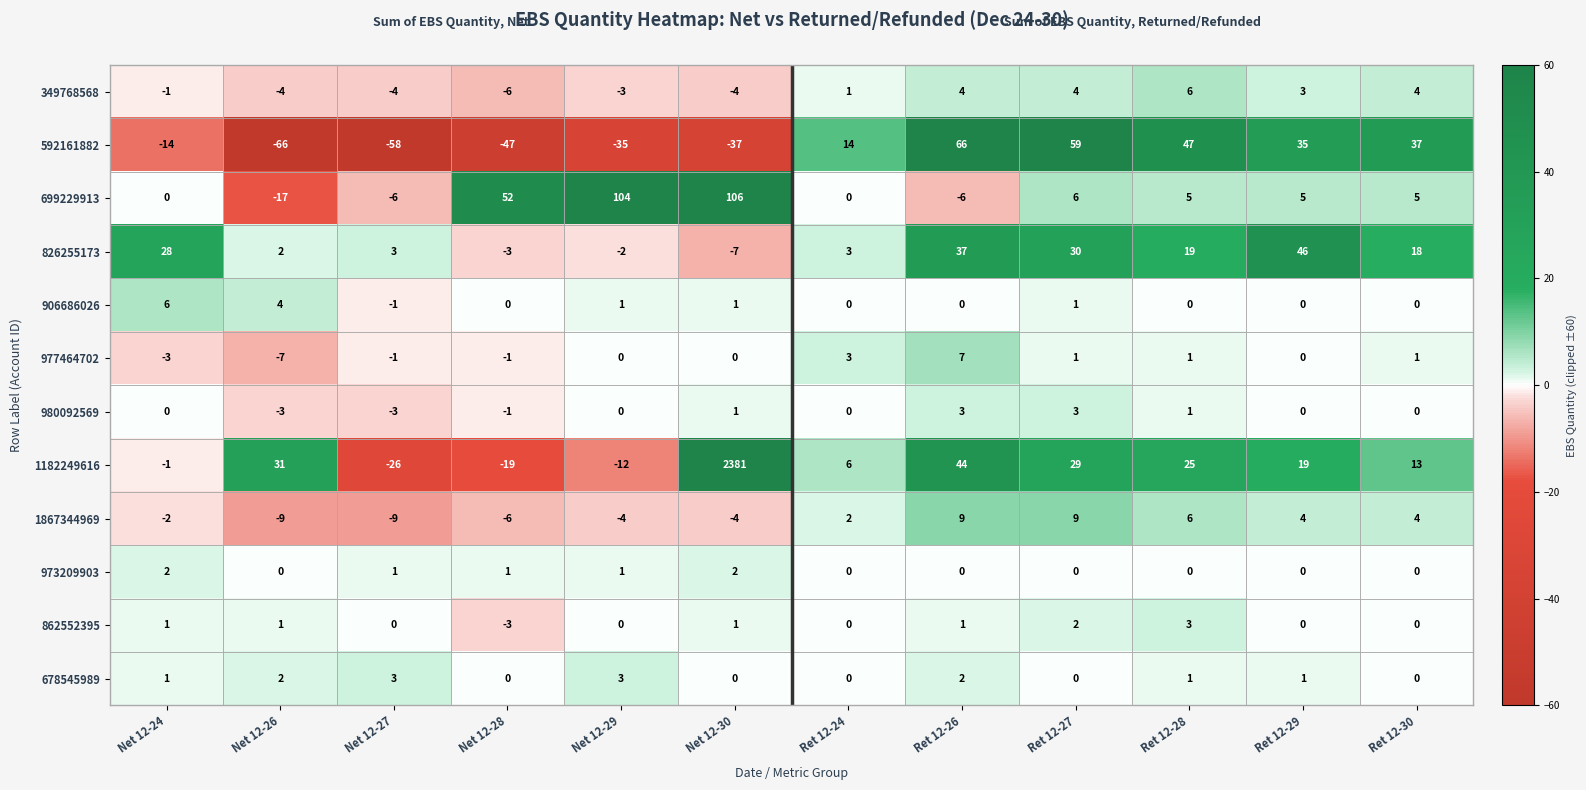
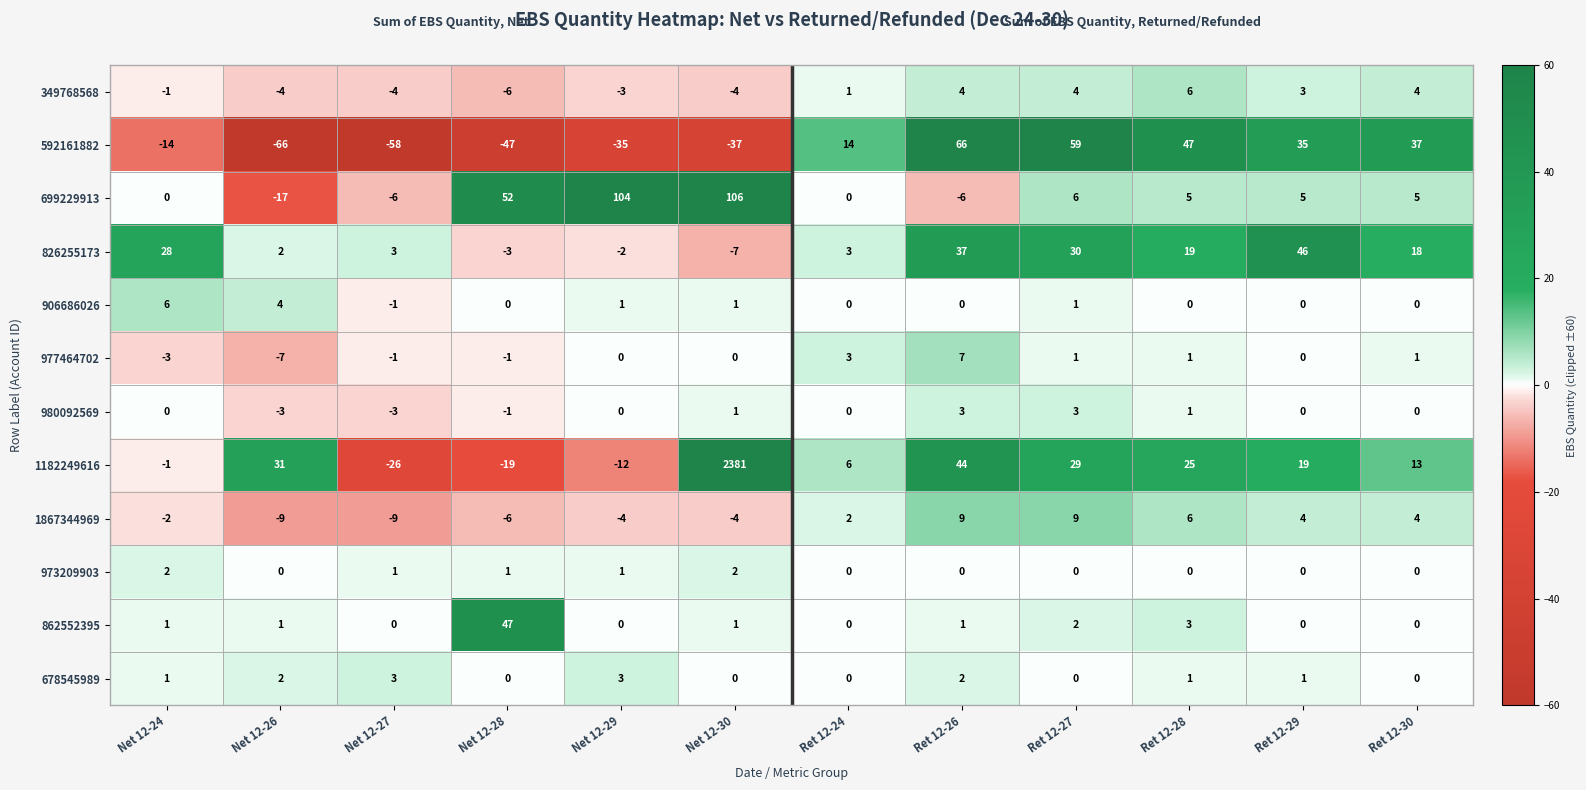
  {
    "349768568": {
      "Net 12-24": -1,
      "Net 12-26": -4,
      "Net 12-27": -4,
      "Net 12-28": -6,
      "Net 12-29": -3,
      "Net 12-30": -4,
      "Ret 12-24": 1,
      "Ret 12-26": 4,
      "Ret 12-27": 4,
      "Ret 12-28": 6,
      "Ret 12-29": 3,
      "Ret 12-30": 4
    },
    "592161882": {
      "Net 12-24": -14,
      "Net 12-26": -66,
      "Net 12-27": -58,
      "Net 12-28": -47,
      "Net 12-29": -35,
      "Net 12-30": -37,
      "Ret 12-24": 14,
      "Ret 12-26": 66,
      "Ret 12-27": 59,
      "Ret 12-28": 47,
      "Ret 12-29": 35,
      "Ret 12-30": 37
    },
    "699229913": {
      "Net 12-24": 0,
      "Net 12-26": -17,
      "Net 12-27": -6,
      "Net 12-28": 52,
      "Net 12-29": 104,
      "Net 12-30": 106,
      "Ret 12-24": 0,
      "Ret 12-26": -6,
      "Ret 12-27": 6,
      "Ret 12-28": 5,
      "Ret 12-29": 5,
      "Ret 12-30": 5
    },
    "826255173": {
      "Net 12-24": 28,
      "Net 12-26": 2,
      "Net 12-27": 3,
      "Net 12-28": -3,
      "Net 12-29": -2,
      "Net 12-30": -7,
      "Ret 12-24": 3,
      "Ret 12-26": 37,
      "Ret 12-27": 30,
      "Ret 12-28": 19,
      "Ret 12-29": 46,
      "Ret 12-30": 18
    },
    "906686026": {
      "Net 12-24": 6,
      "Net 12-26": 4,
      "Net 12-27": -1,
      "Net 12-28": 0,
      "Net 12-29": 1,
      "Net 12-30": 1,
      "Ret 12-24": 0,
      "Ret 12-26": 0,
      "Ret 12-27": 1,
      "Ret 12-28": 0,
      "Ret 12-29": 0,
      "Ret 12-30": 0
    },
    "977464702": {
      "Net 12-24": -3,
      "Net 12-26": -7,
      "Net 12-27": -1,
      "Net 12-28": -1,
      "Net 12-29": 0,
      "Net 12-30": 0,
      "Ret 12-24": 3,
      "Ret 12-26": 7,
      "Ret 12-27": 1,
      "Ret 12-28": 1,
      "Ret 12-29": 0,
      "Ret 12-30": 1
    },
    "980092569": {
      "Net 12-24": 0,
      "Net 12-26": -3,
      "Net 12-27": -3,
      "Net 12-28": -1,
      "Net 12-29": 0,
      "Net 12-30": 1,
      "Ret 12-24": 0,
      "Ret 12-26": 3,
      "Ret 12-27": 3,
      "Ret 12-28": 1,
      "Ret 12-29": 0,
      "Ret 12-30": 0
    },
    "1182249616": {
      "Net 12-24": -1,
      "Net 12-26": 31,
      "Net 12-27": -26,
      "Net 12-28": -19,
      "Net 12-29": -12,
      "Net 12-30": 2381,
      "Ret 12-24": 6,
      "Ret 12-26": 44,
      "Ret 12-27": 29,
      "Ret 12-28": 25,
      "Ret 12-29": 19,
      "Ret 12-30": 13
    },
    "1867344969": {
      "Net 12-24": -2,
      "Net 12-26": -9,
      "Net 12-27": -9,
      "Net 12-28": -6,
      "Net 12-29": -4,
      "Net 12-30": -4,
      "Ret 12-24": 2,
      "Ret 12-26": 9,
      "Ret 12-27": 9,
      "Ret 12-28": 6,
      "Ret 12-29": 4,
      "Ret 12-30": 4
    },
    "973209903": {
      "Net 12-24": 2,
      "Net 12-26": 0,
      "Net 12-27": 1,
      "Net 12-28": 1,
      "Net 12-29": 1,
      "Net 12-30": 2,
      "Ret 12-24": 0,
      "Ret 12-26": 0,
      "Ret 12-27": 0,
      "Ret 12-28": 0,
      "Ret 12-29": 0,
      "Ret 12-30": 0
    },
    "862552395": {
      "Net 12-24": 1,
      "Net 12-26": 1,
      "Net 12-27": 0,
-     "Net 12-28": -3,
+     "Net 12-28": 47,
      "Net 12-29": 0,
      "Net 12-30": 1,
      "Ret 12-24": 0,
      "Ret 12-26": 1,
      "Ret 12-27": 2,
      "Ret 12-28": 3,
      "Ret 12-29": 0,
      "Ret 12-30": 0
    },
    "678545989": {
      "Net 12-24": 1,
      "Net 12-26": 2,
      "Net 12-27": 3,
      "Net 12-28": 0,
      "Net 12-29": 3,
      "Net 12-30": 0,
      "Ret 12-24": 0,
      "Ret 12-26": 2,
      "Ret 12-27": 0,
      "Ret 12-28": 1,
      "Ret 12-29": 1,
      "Ret 12-30": 0
    }
  }
